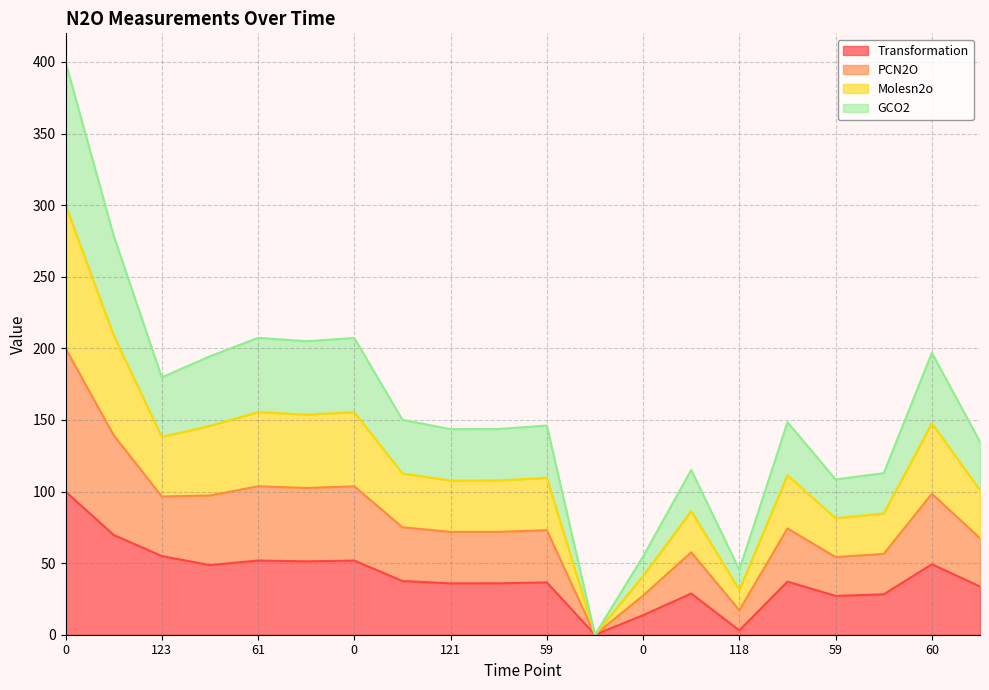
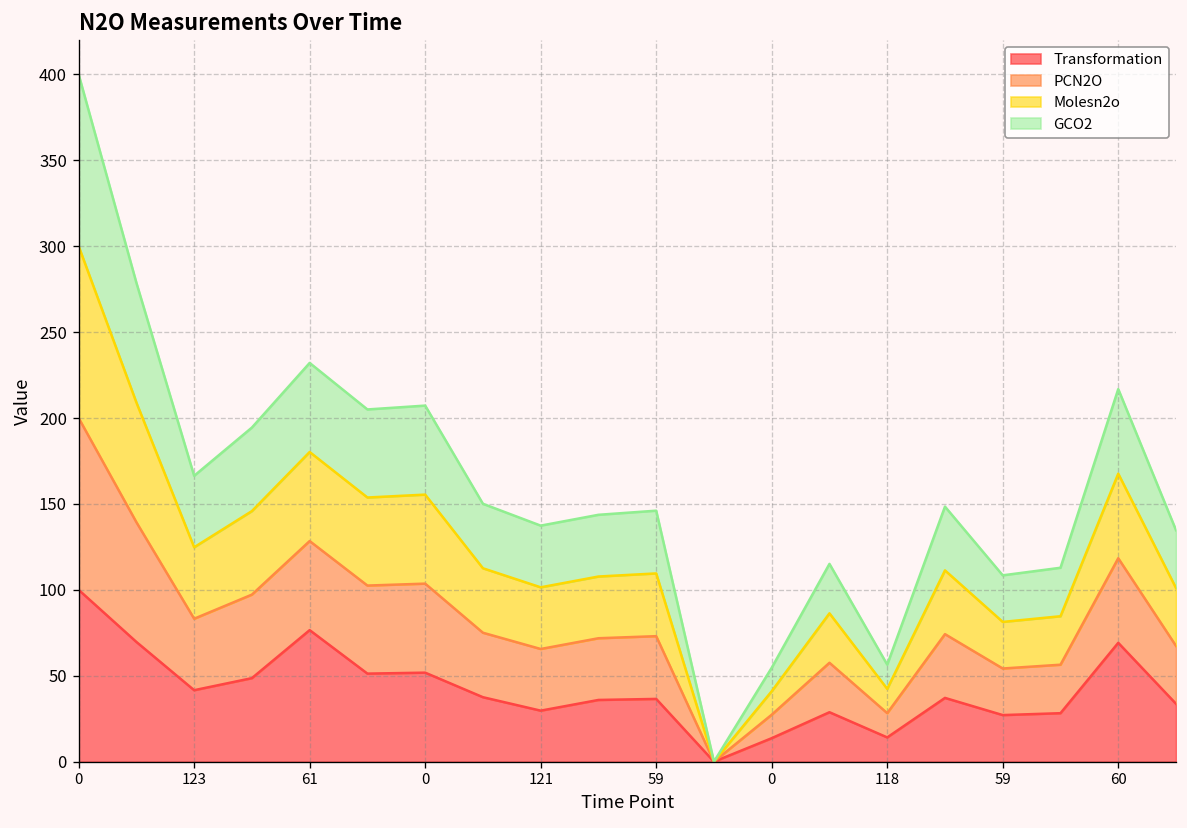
  {
    "Transformation": {
-     "123": 55,
-     "61": 52,
-     "121": 36,
-     "118": 3,
-     "60": 49
+     "123": 42,
+     "61": 77,
+     "121": 30,
+     "118": 14,
+     "60": 69
    },
    "PCN2O": {
      "123": 42,
      "61": 52,
      "121": 36,
      "118": 14,
      "60": 49
    },
    "Molesn2o": {
      "123": 42,
      "61": 52,
      "121": 36,
      "118": 14,
      "60": 49
    },
    "GCO2": {
      "123": 42,
      "61": 52,
      "121": 36,
      "118": 14,
      "60": 49
    }
  }
